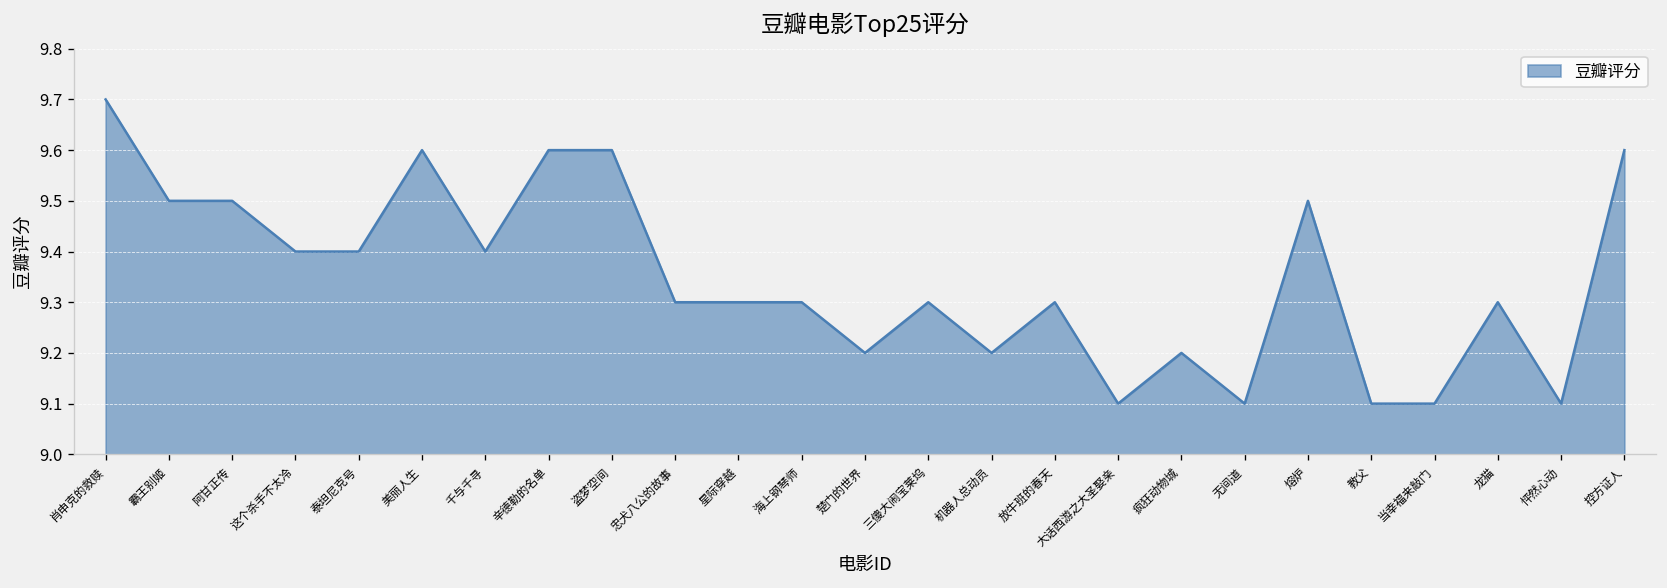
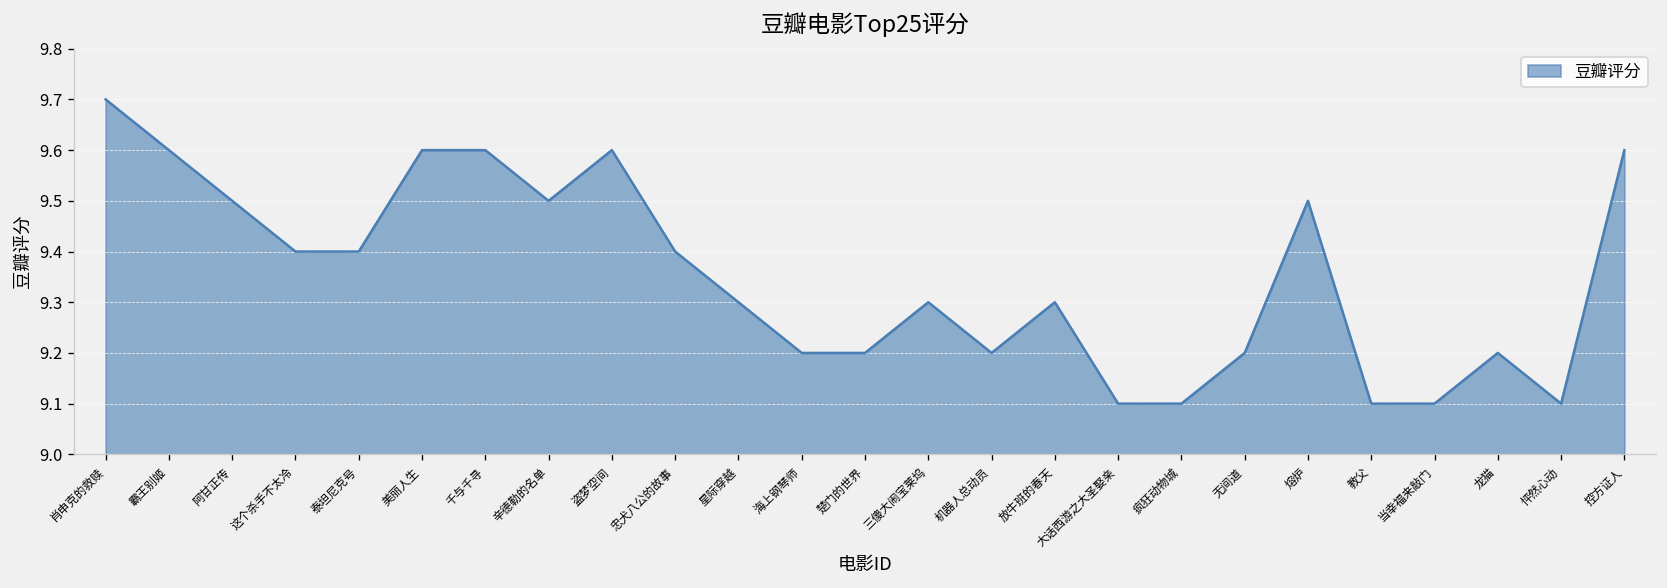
  {
    "肖申克的救赎": 9.7,
-   "霸王别姬": 9.5,
+   "霸王别姬": 9.6,
    "阿甘正传": 9.5,
    "这个杀手不太冷": 9.4,
    "泰坦尼克号": 9.4,
    "美丽人生": 9.6,
-   "千与千寻": 9.4,
-   "辛德勒的名单": 9.6,
+   "千与千寻": 9.6,
+   "辛德勒的名单": 9.5,
    "盗梦空间": 9.6,
-   "忠犬八公的故事": 9.3,
+   "忠犬八公的故事": 9.4,
    "星际穿越": 9.3,
-   "海上钢琴师": 9.3,
+   "海上钢琴师": 9.2,
    "楚门的世界": 9.2,
    "三傻大闹宝莱坞": 9.3,
    "机器人总动员": 9.2,
    "放牛班的春天": 9.3,
    "大话西游之大圣娶亲": 9.1,
-   "疯狂动物城": 9.2,
-   "无间道": 9.1,
+   "疯狂动物城": 9.1,
+   "无间道": 9.2,
    "熔炉": 9.5,
    "教父": 9.1,
    "当幸福来敲门": 9.1,
-   "龙猫": 9.3,
+   "龙猫": 9.2,
    "怦然心动": 9.1,
    "控方证人": 9.6
  }
